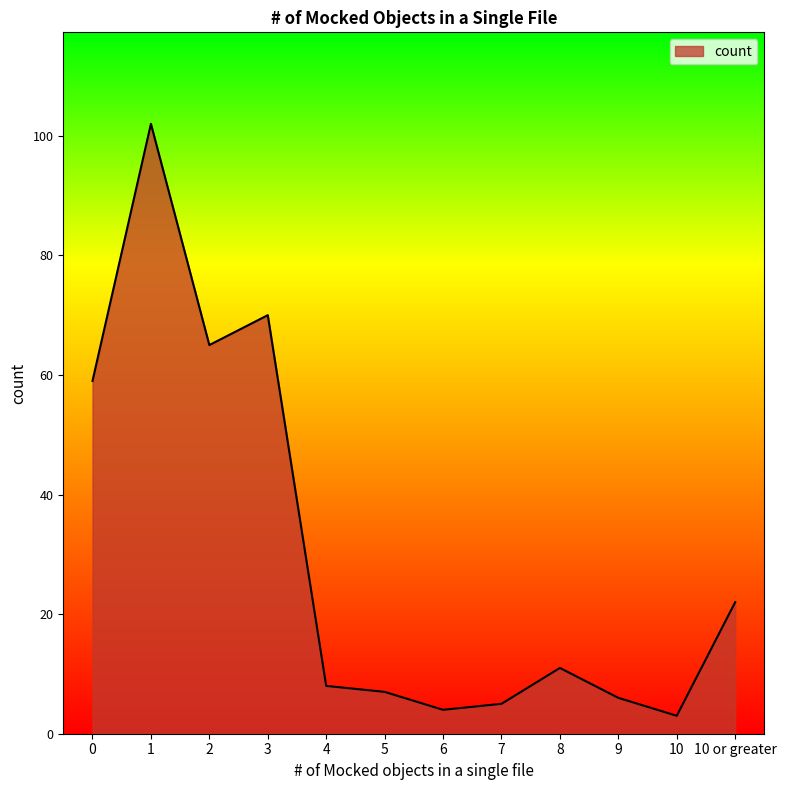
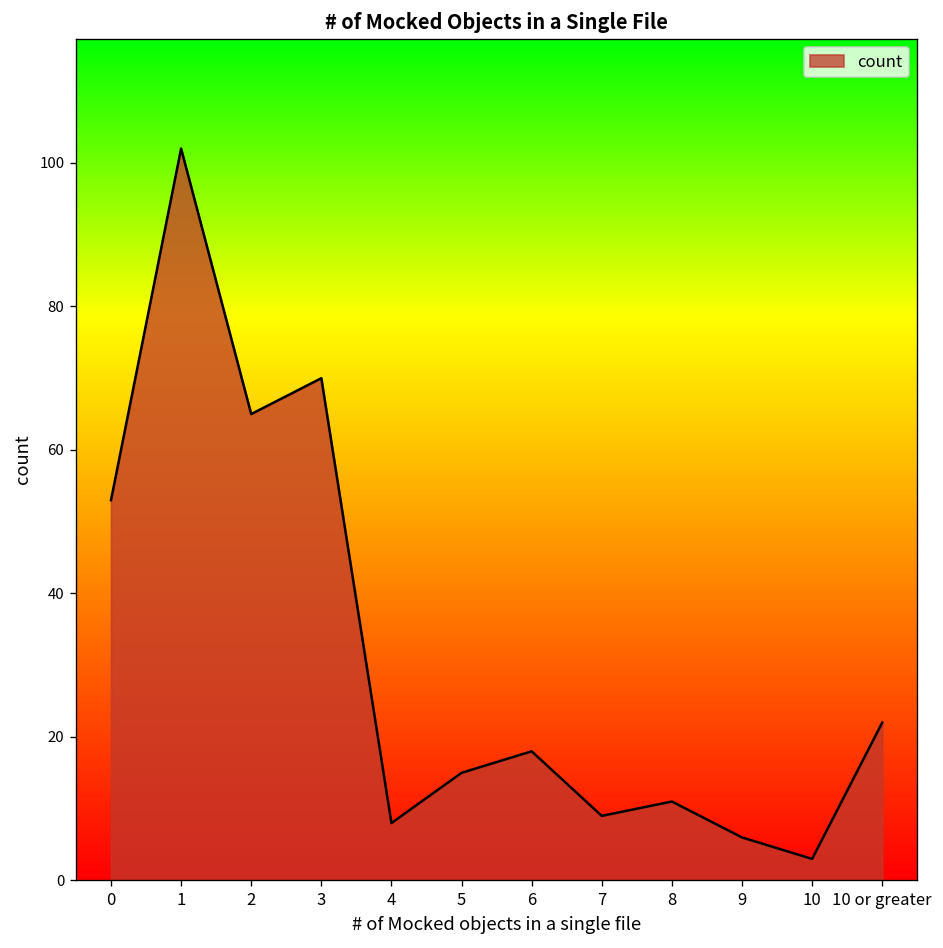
  {
-   "0": 59,
+   "0": 53,
    "1": 102,
    "2": 65,
    "3": 70,
    "4": 8,
-   "5": 7,
-   "6": 4,
-   "7": 5,
+   "5": 15,
+   "6": 18,
+   "7": 9,
    "8": 11,
    "9": 6,
    "10": 3,
    "10 or greater": 22
  }
